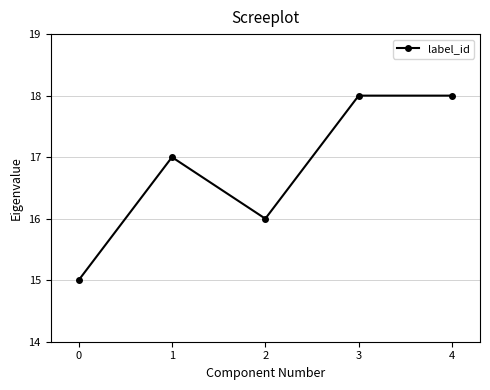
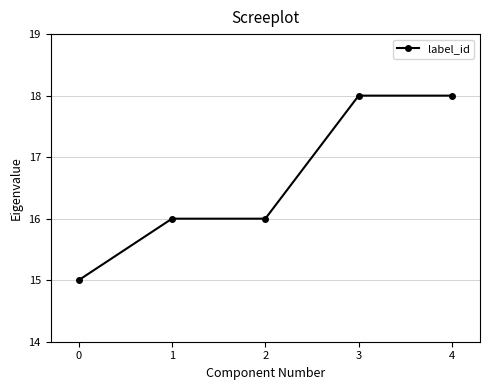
  {
    "0": 15,
-   "1": 17,
+   "1": 16,
    "2": 16,
    "3": 18,
    "4": 18
  }
